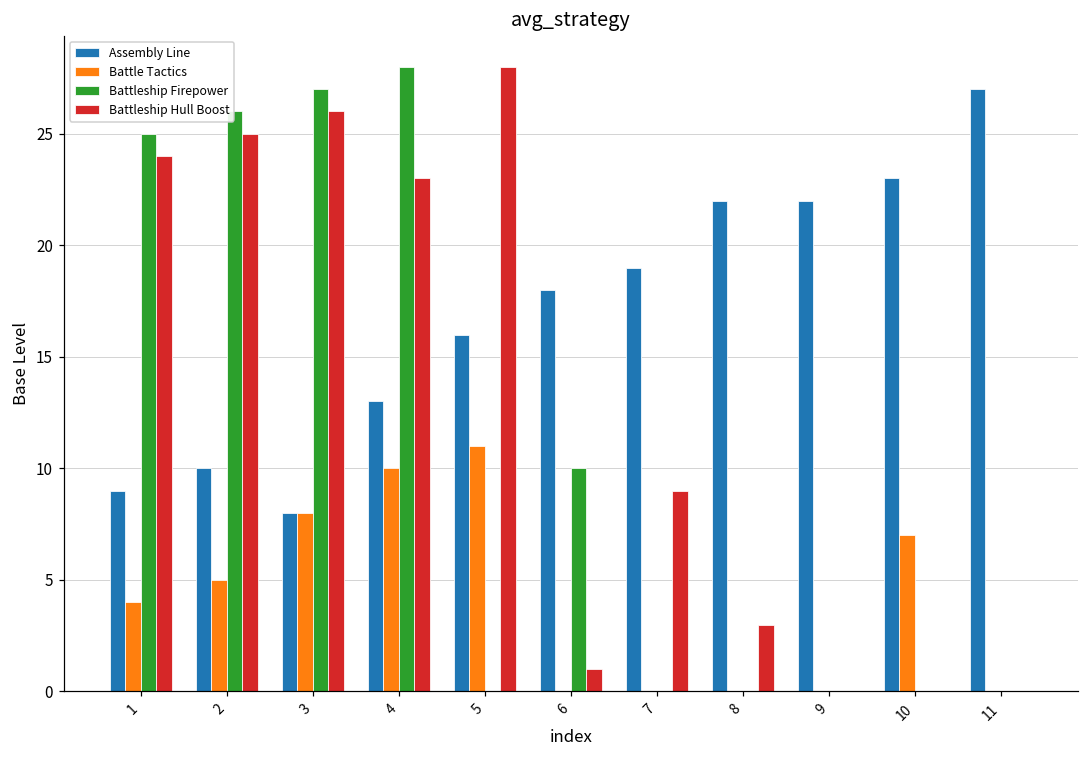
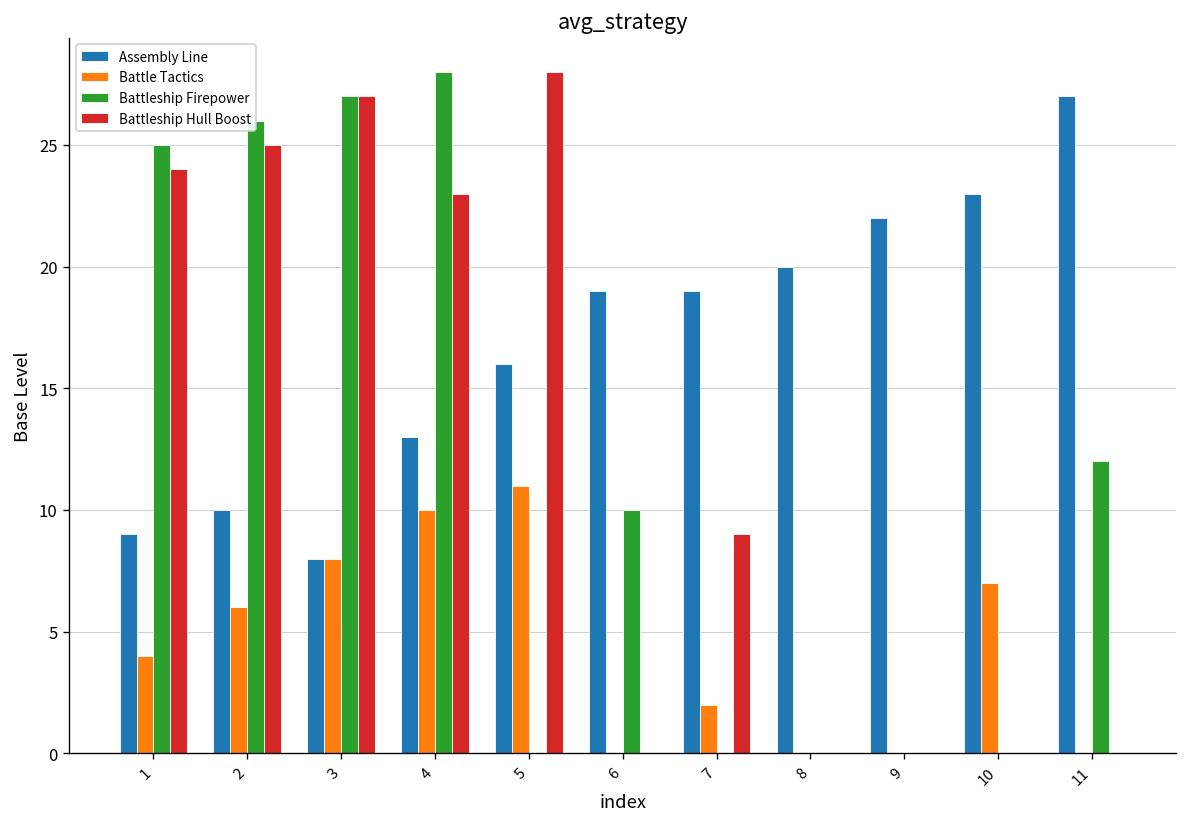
  {
    "Assembly Line": {
      "1": 9,
      "2": 10,
      "3": 8,
      "4": 13,
      "5": 16,
-     "6": 18,
+     "6": 19,
      "7": 19,
-     "8": 22,
+     "8": 20,
      "9": 22,
      "10": 23,
      "11": 27
    },
    "Battle Tactics": {
      "1": 4,
-     "2": 5,
+     "2": 6,
      "3": 8,
      "4": 10,
      "5": 11,
      "6": 0,
-     "7": 0,
+     "7": 2,
      "8": 0,
      "9": 0,
      "10": 7,
      "11": 0
    },
    "Battleship Firepower": {
      "1": 25,
      "2": 26,
      "3": 27,
      "4": 28,
      "5": 0,
      "6": 10,
      "7": 0,
      "8": 0,
      "9": 0,
      "10": 0,
-     "11": 0
+     "11": 12
    },
    "Battleship Hull Boost": {
      "1": 24,
      "2": 25,
-     "3": 26,
+     "3": 27,
      "4": 23,
      "5": 28,
-     "6": 1,
+     "6": 0,
      "7": 9,
-     "8": 3,
+     "8": 0,
      "9": 0,
      "10": 0,
      "11": 0
    }
  }
